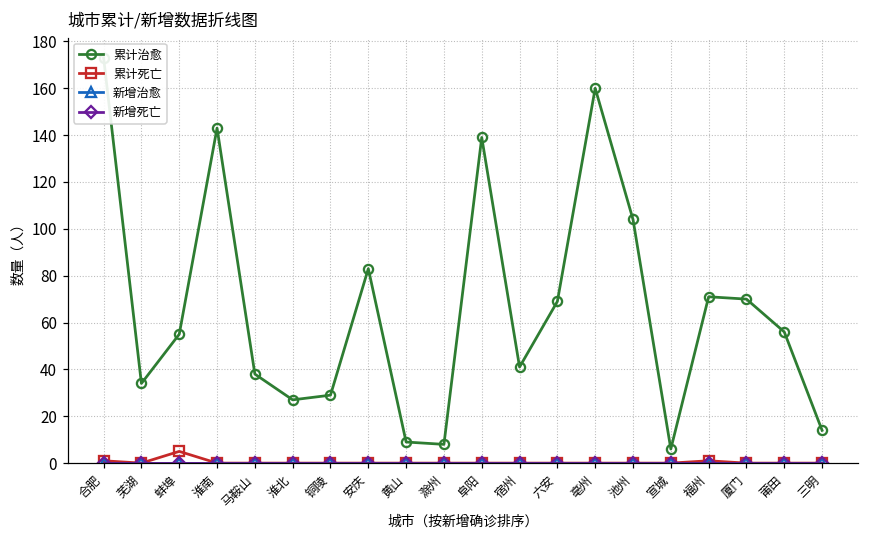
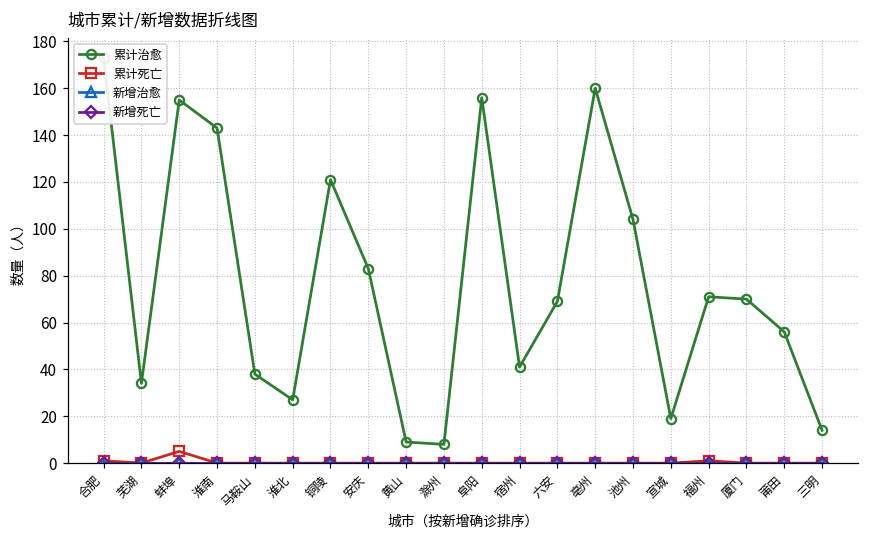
  {
    "累计治愈": {
      "芜湖": 34,
-     "蚌埠": 55,
+     "蚌埠": 155,
      "淮南": 143,
      "马鞍山": 38,
      "淮北": 27,
-     "铜陵": 29,
+     "铜陵": 121,
      "安庆": 83,
      "黄山": 9,
      "滁州": 8,
-     "阜阳": 139,
+     "阜阳": 156,
      "宿州": 41,
      "六安": 69,
      "亳州": 160,
      "池州": 104,
-     "宣城": 6,
+     "宣城": 19,
      "福州": 71,
      "厦门": 70,
      "莆田": 56,
      "三明": 14
    },
    "累计死亡": {
      "蚌埠": 5
    },
    "新增死亡": {
      "蚌埠": 0
    }
  }
